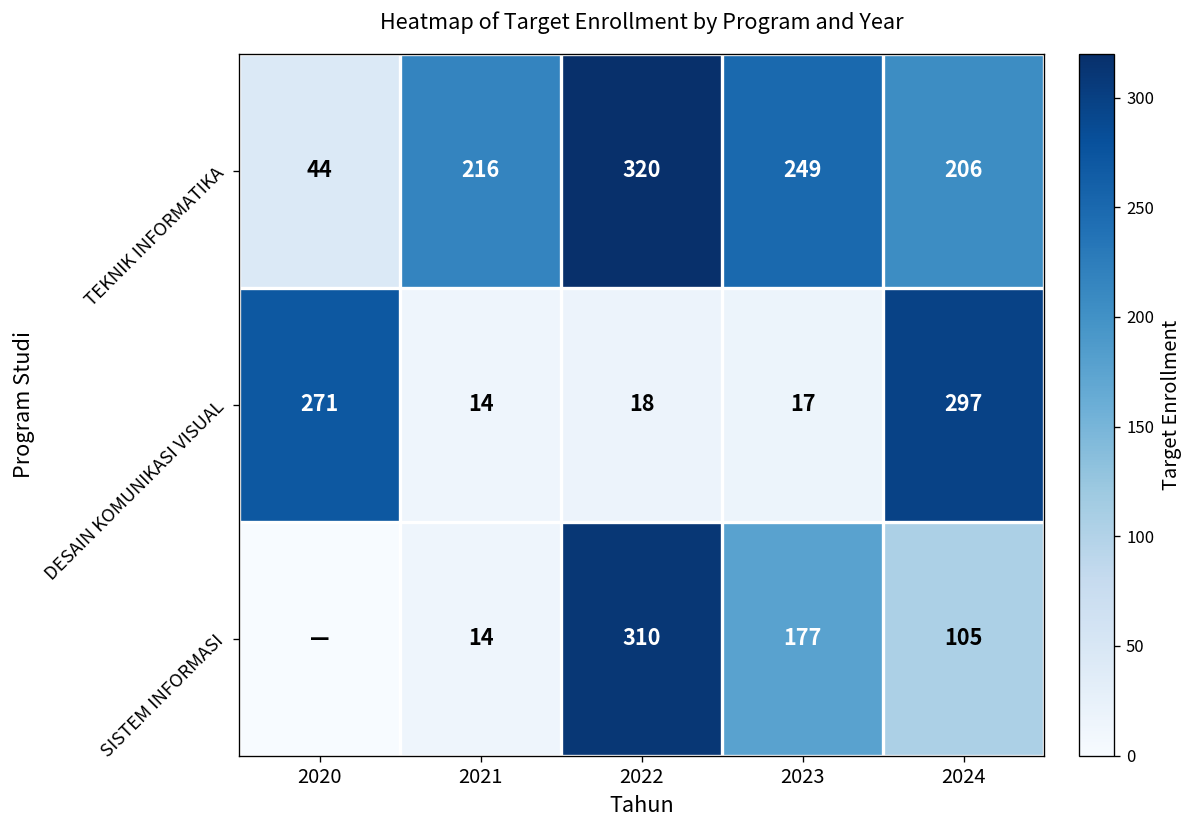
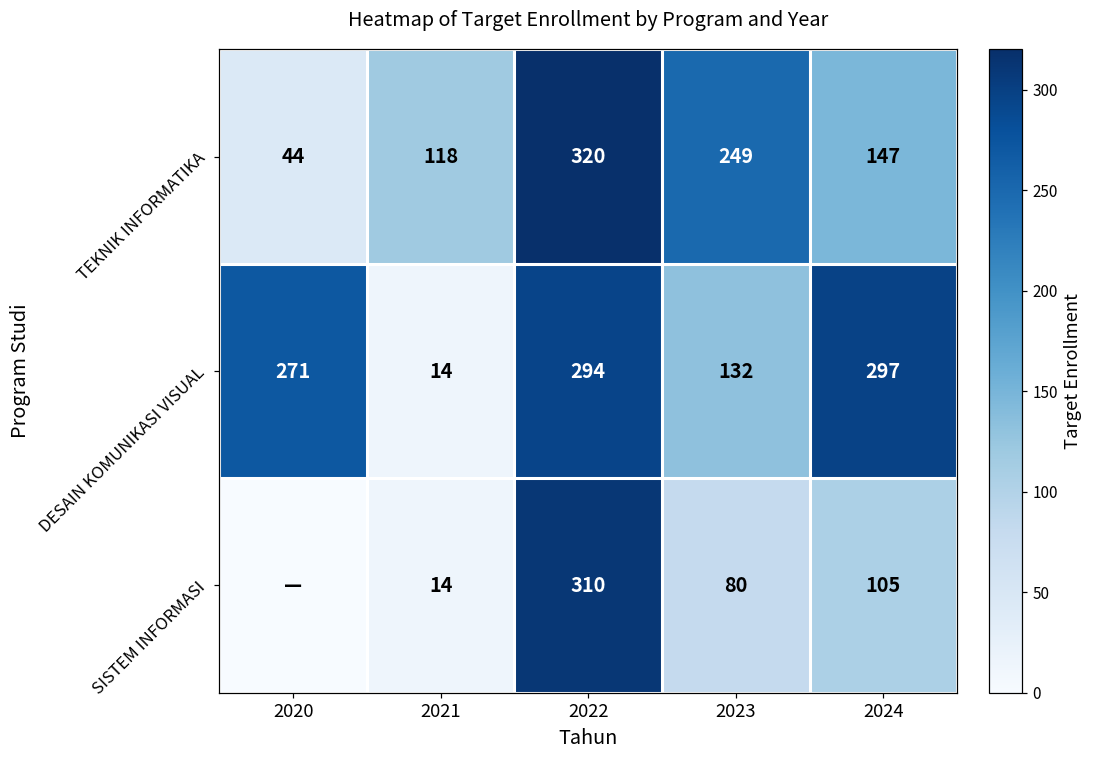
  {
    "TEKNIK INFORMATIKA": {
      "2020": 44,
-     "2021": 216,
+     "2021": 118,
      "2022": 320,
      "2023": 249,
-     "2024": 206
+     "2024": 147
    },
    "DESAIN KOMUNIKASI VISUAL": {
      "2020": 271,
      "2021": 14,
-     "2022": 18,
-     "2023": 17,
+     "2022": 294,
+     "2023": 132,
      "2024": 297
    },
    "SISTEM INFORMASI": {
      "2021": 14,
      "2022": 310,
-     "2023": 177,
+     "2023": 80,
      "2024": 105
    }
  }
